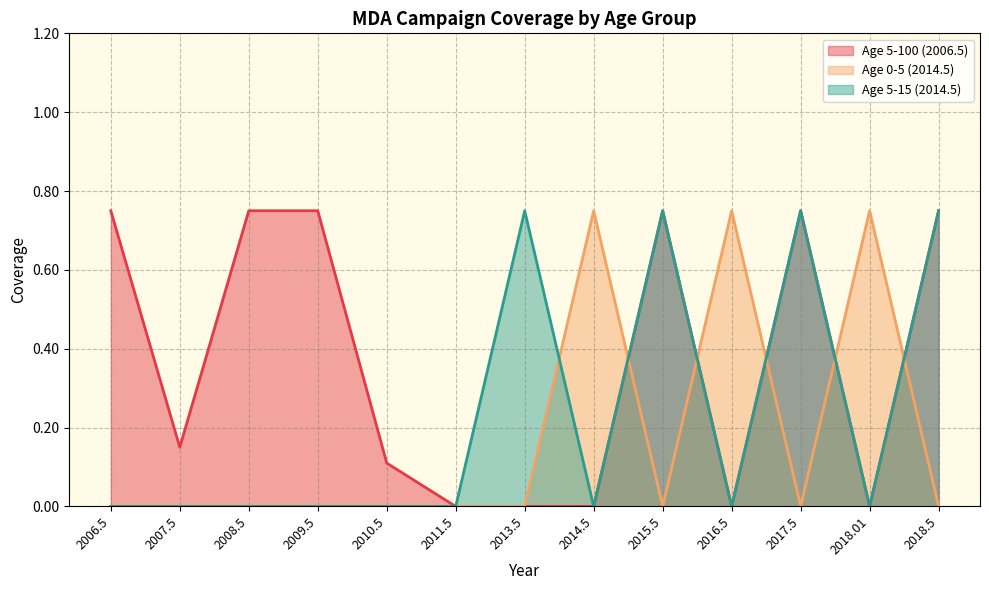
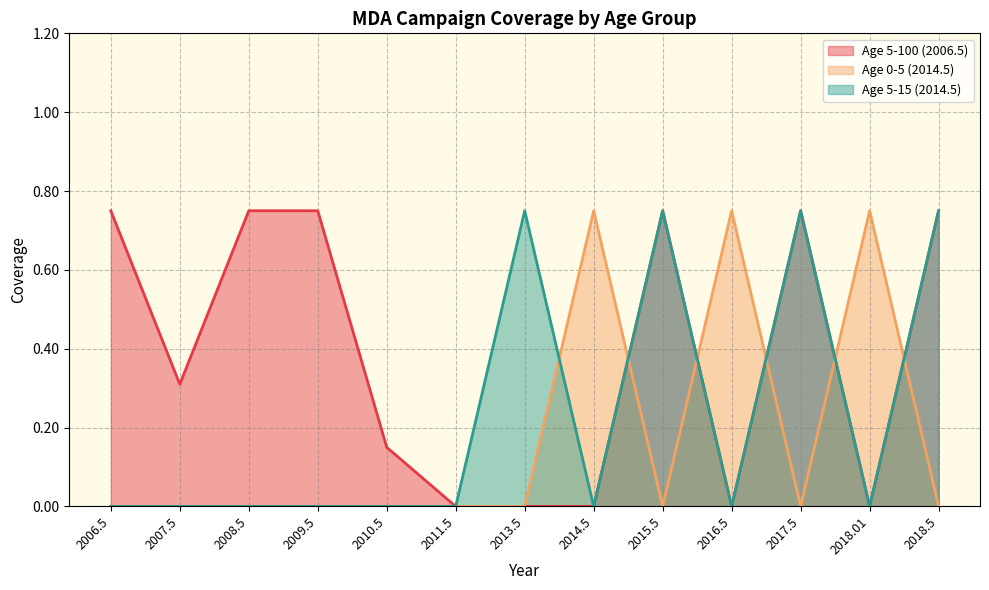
  {
    "Age 5-100 (2006.5)": {
      "2006.5": 0.75,
-     "2007.5": 0.15,
+     "2007.5": 0.31,
      "2008.5": 0.75,
      "2009.5": 0.75,
-     "2010.5": 0.11
+     "2010.5": 0.15
    },
    "Age 0-5 (2014.5)": {
      "2014.5": 0.75,
      "2015.5": 0.00,
      "2016.5": 0.75,
      "2017.5": 0.00,
      "2018.01": 0.75,
      "2018.5": 0.00
    },
    "Age 5-15 (2014.5)": {
      "2013.5": 0.75
    }
  }
